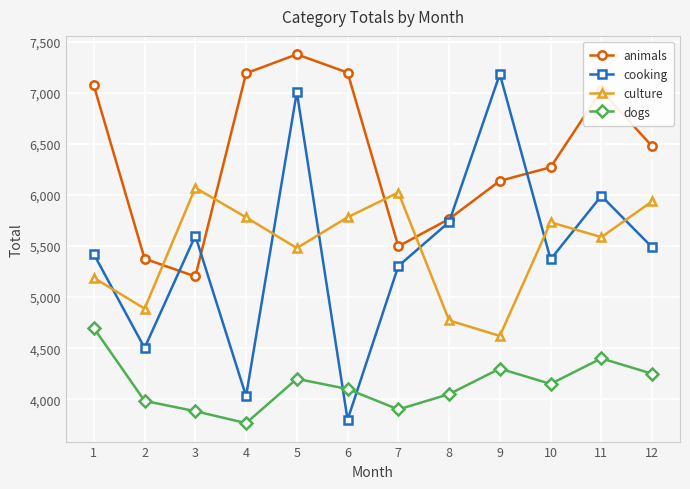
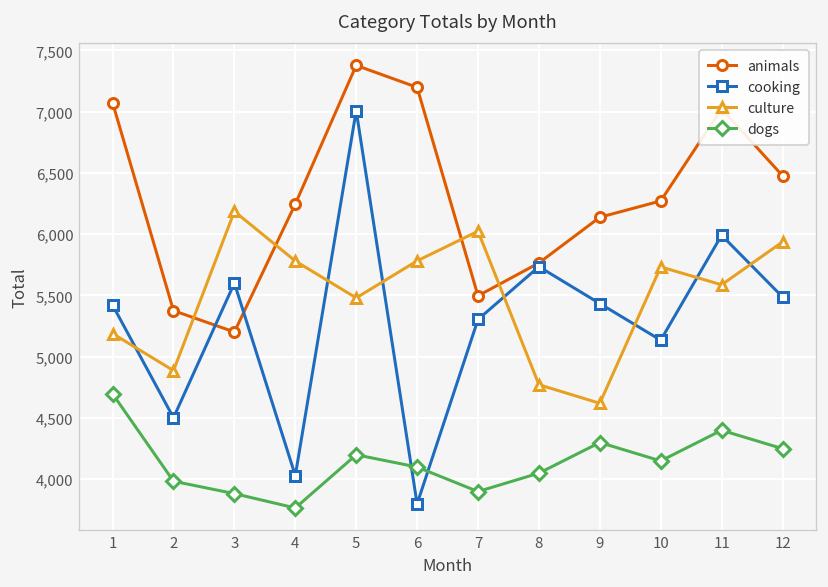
  {
    "animals": {
      "1": "7,070",
      "2": "5,380",
      "3": "5,200",
-     "4": "7,190",
+     "4": "6,250",
      "5": "7,380",
      "6": "7,200",
      "7": "5,500",
      "8": "5,770",
      "9": "6,140",
      "10": "6,270",
      "12": "6,480"
    },
    "cooking": {
      "1": "5,420",
      "2": "4,500",
      "3": "5,600",
      "4": "4,030",
      "5": "7,010",
      "6": "3,800",
      "7": "5,300",
      "8": "5,740",
-     "9": "7,180",
-     "10": "5,370",
+     "9": "5,430",
+     "10": "5,140",
      "11": "5,990",
      "12": "5,490"
    },
    "culture": {
      "1": "5,190",
      "2": "4,890",
-     "3": "6,070",
+     "3": "6,190",
      "4": "5,780",
      "5": "5,480",
      "6": "5,780",
      "7": "6,020",
      "8": "4,770",
      "9": "4,620",
      "10": "5,730",
      "11": "5,590",
      "12": "5,940"
    },
    "dogs": {
      "1": "4,700",
      "2": "3,980",
      "3": "3,880",
      "4": "3,770",
      "5": "4,200",
      "6": "4,100",
      "7": "3,900",
      "8": "4,050",
      "9": "4,300",
      "10": "4,150",
      "11": "4,400",
      "12": "4,250"
    }
  }
